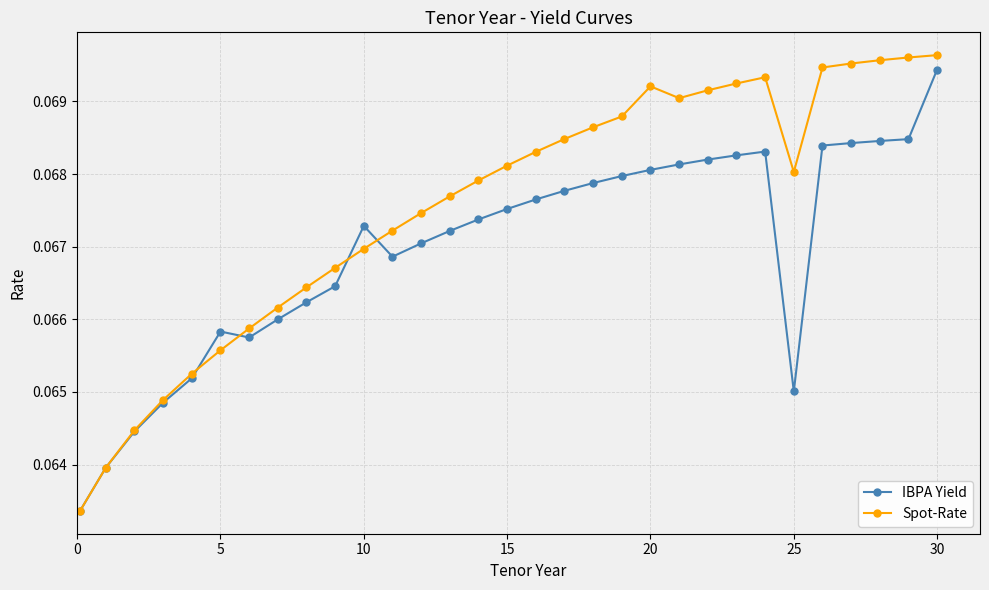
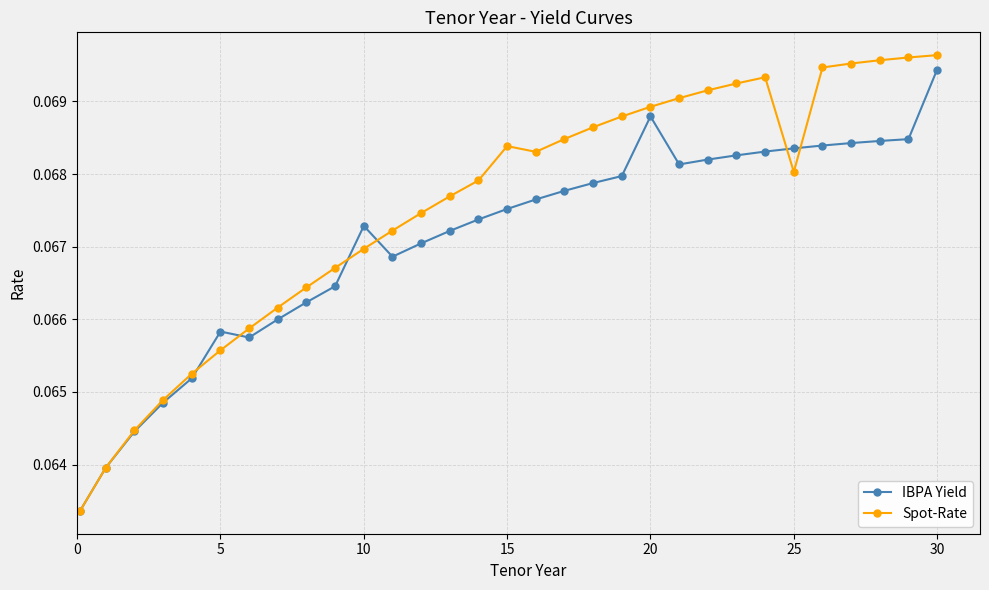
  {
    "IBPA Yield": {
      "5": 0.0658,
      "10": 0.0673,
      "15": 0.0675,
-     "20": 0.0681,
-     "25": 0.0650,
+     "20": 0.0688,
+     "25": 0.0684,
      "30": 0.0694
    },
    "Spot-Rate": {
      "5": 0.0656,
      "10": 0.0670,
-     "15": 0.0681,
-     "20": 0.0692,
+     "15": 0.0684,
+     "20": 0.0689,
      "25": 0.0680,
      "30": 0.0696
    }
  }
